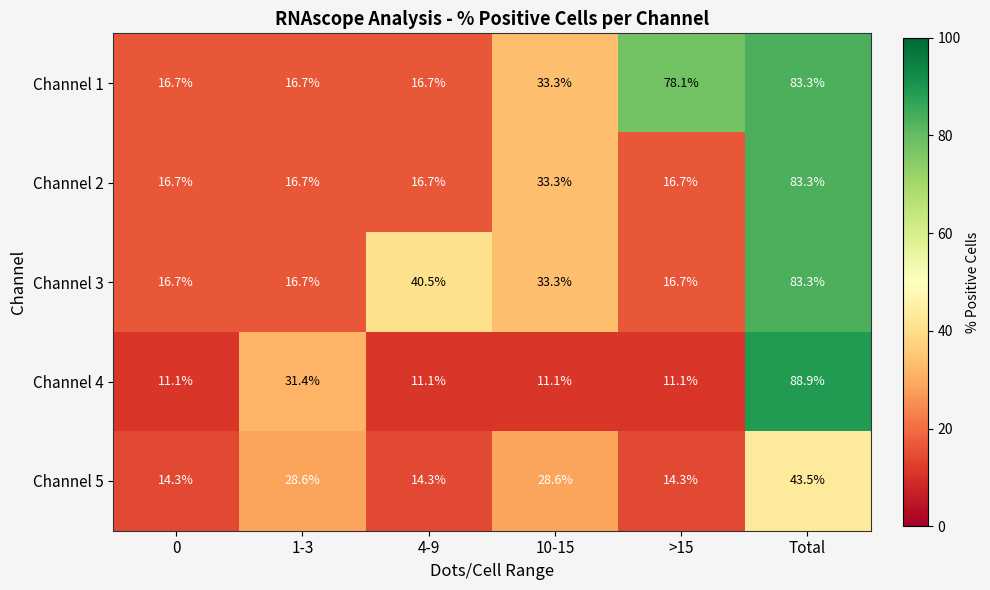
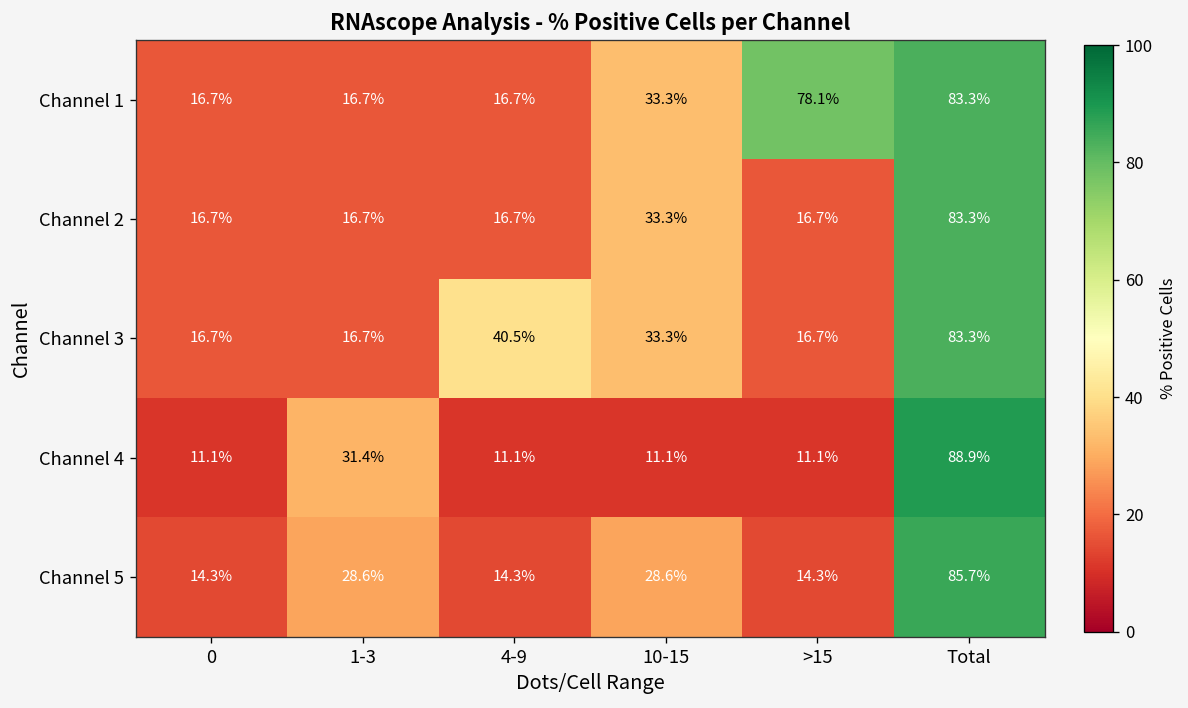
  {
    "Channel 1": {
      "0": "16.7%",
      "1-3": "16.7%",
      "4-9": "16.7%",
      "10-15": "33.3%",
      ">15": "78.1%",
      "Total": "83.3%"
    },
    "Channel 2": {
      "0": "16.7%",
      "1-3": "16.7%",
      "4-9": "16.7%",
      "10-15": "33.3%",
      ">15": "16.7%",
      "Total": "83.3%"
    },
    "Channel 3": {
      "0": "16.7%",
      "1-3": "16.7%",
      "4-9": "40.5%",
      "10-15": "33.3%",
      ">15": "16.7%",
      "Total": "83.3%"
    },
    "Channel 4": {
      "0": "11.1%",
      "1-3": "31.4%",
      "4-9": "11.1%",
      "10-15": "11.1%",
      ">15": "11.1%",
      "Total": "88.9%"
    },
    "Channel 5": {
      "0": "14.3%",
      "1-3": "28.6%",
      "4-9": "14.3%",
      "10-15": "28.6%",
      ">15": "14.3%",
-     "Total": "43.5%"
+     "Total": "85.7%"
    }
  }
